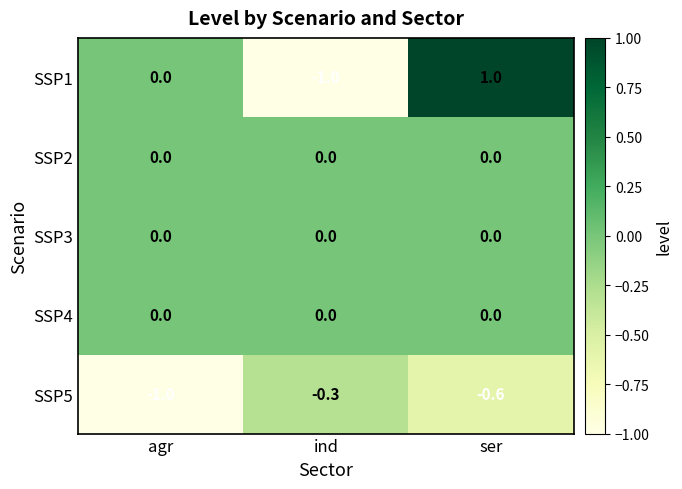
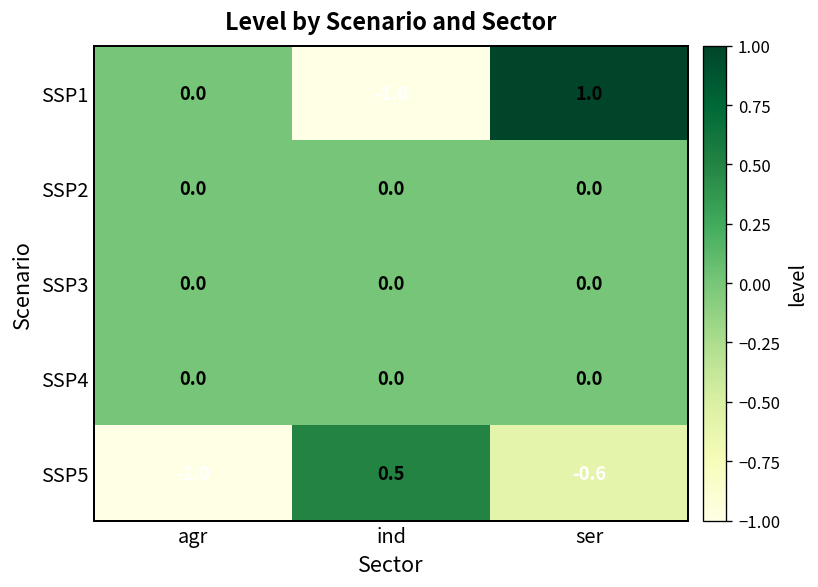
  {
    "SSP1": {
      "agr": 0.0,
      "ser": 1.0
    },
    "SSP2": {
      "agr": 0.0,
      "ind": 0.0,
      "ser": 0.0
    },
    "SSP3": {
      "agr": 0.0,
      "ind": 0.0,
      "ser": 0.0
    },
    "SSP4": {
      "agr": 0.0,
      "ind": 0.0,
      "ser": 0.0
    },
    "SSP5": {
-     "ind": -0.3,
+     "ind": 0.5,
      "ser": -0.6
    }
  }
